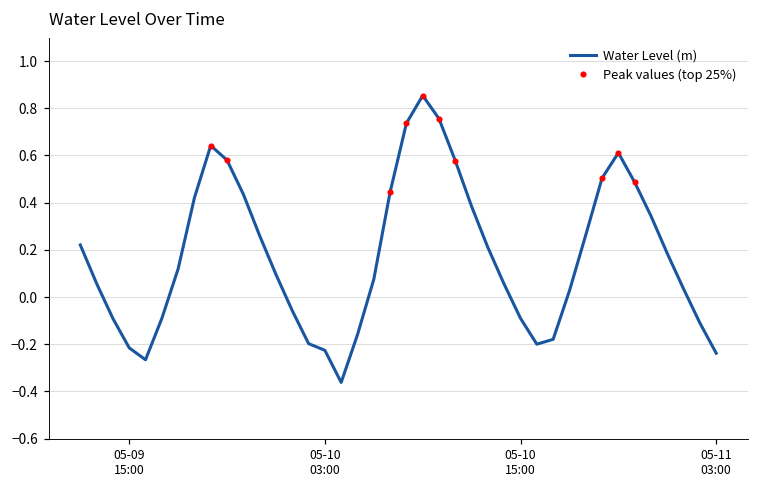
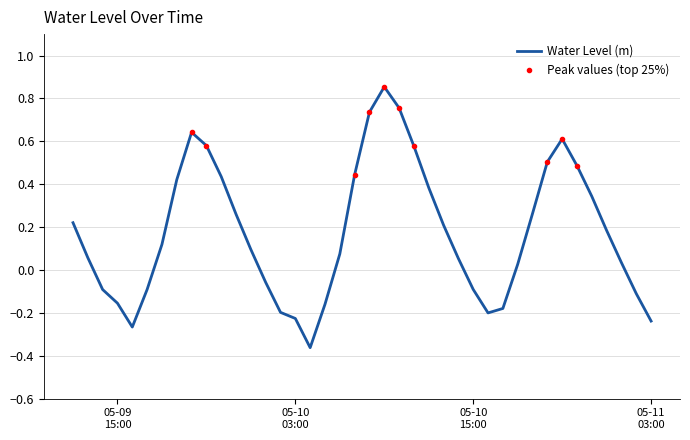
  {
    "Water Level (m)": {
-     "05-09 15:00": -0.22,
+     "05-09 15:00": -0.15,
      "05-10 03:00": -0.23,
      "05-10 15:00": -0.09,
      "05-11 03:00": -0.24
    }
  }
